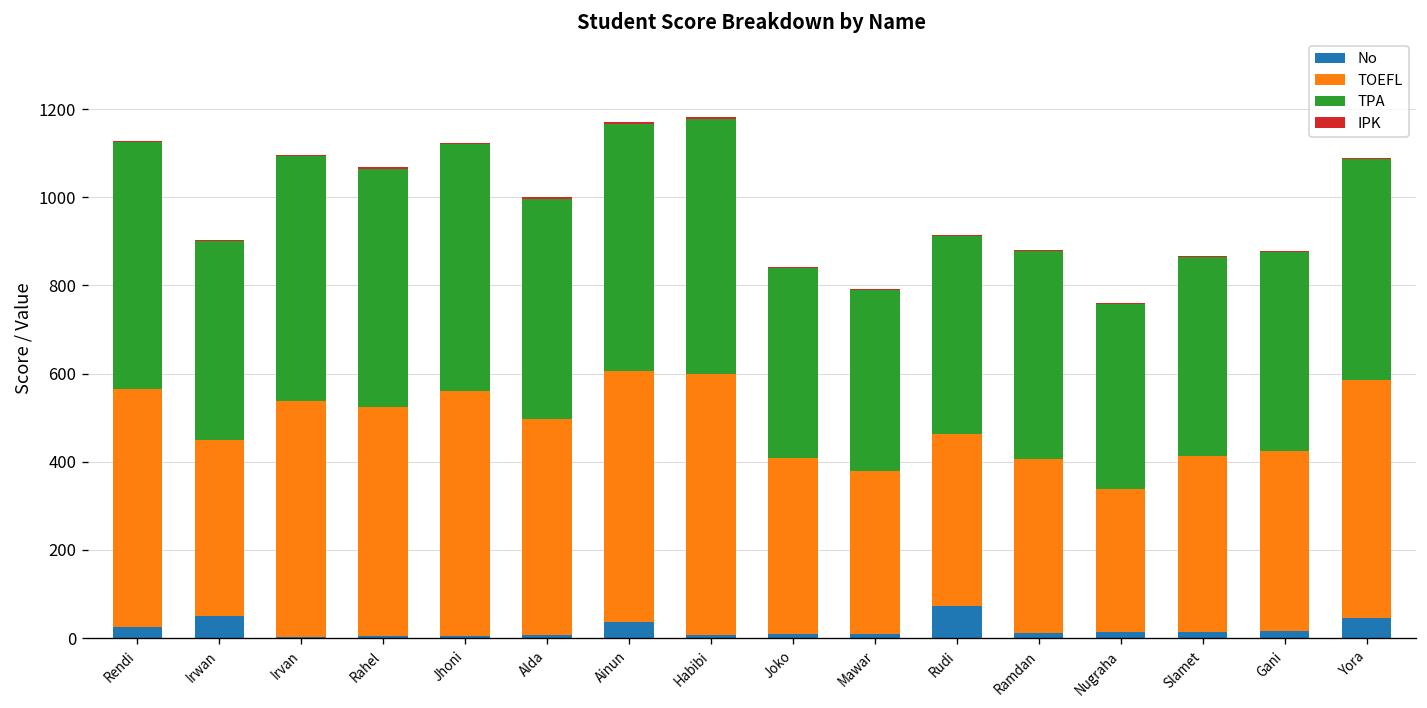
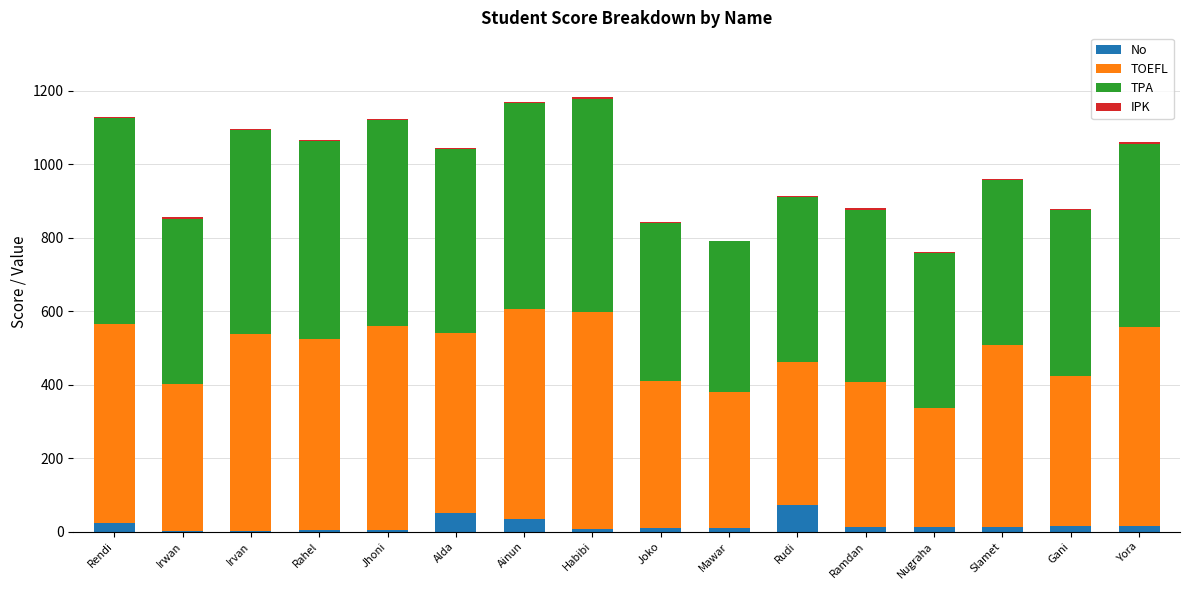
  {
    "No": {
      "Rendi": 30,
-     "Irwan": 50,
-     "Alda": 10,
+     "Irwan": 0,
+     "Alda": 50,
      "Ainun": 40,
      "Habibi": 10,
      "Joko": 10,
      "Mawar": 10,
      "Rudi": 70,
      "Ramdan": 10,
      "Nugraha": 10,
      "Slamet": 10,
      "Gani": 20,
-     "Yora": 50
+     "Yora": 20
    },
    "TOEFL": {
      "Rendi": 540,
      "Irwan": 400,
      "Irvan": 540,
      "Rahel": 520,
      "Jhoni": 560,
      "Alda": 490,
      "Ainun": 570,
      "Habibi": 590,
      "Joko": 400,
      "Mawar": 370,
      "Rudi": 390,
      "Ramdan": 400,
      "Nugraha": 330,
-     "Slamet": 400,
+     "Slamet": 490,
      "Gani": 410,
      "Yora": 540
    },
    "TPA": {
      "Rendi": 560,
      "Irwan": 450,
      "Irvan": 560,
      "Rahel": 540,
      "Jhoni": 560,
      "Alda": 500,
      "Ainun": 560,
      "Habibi": 580,
      "Joko": 430,
      "Mawar": 410,
      "Rudi": 450,
      "Ramdan": 470,
      "Nugraha": 420,
      "Slamet": 450,
      "Gani": 450,
      "Yora": 500
    }
  }
